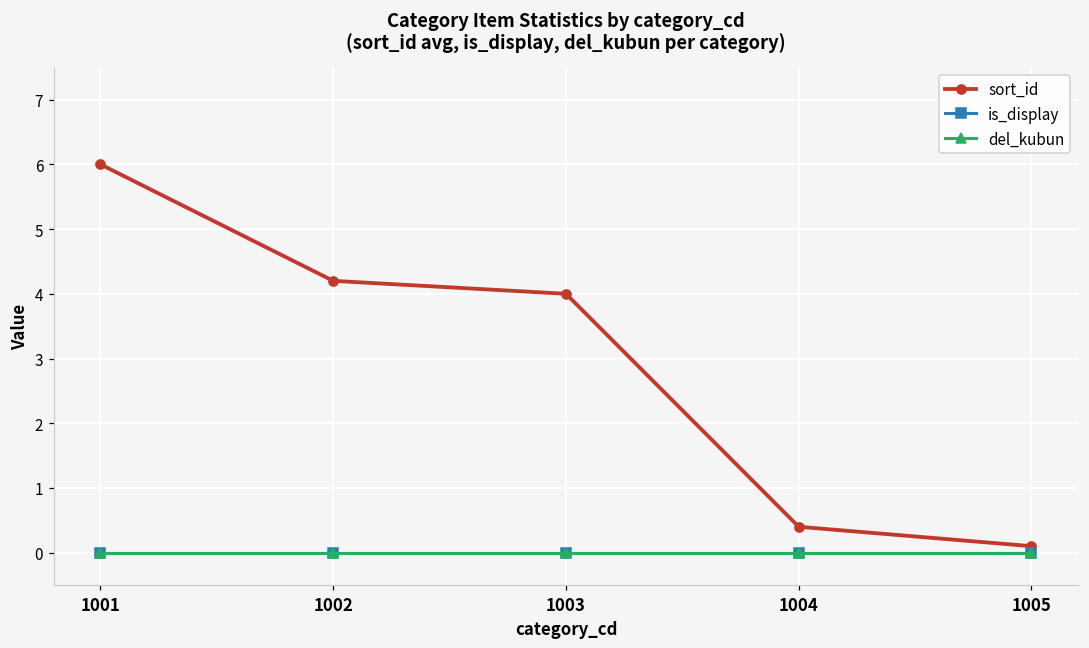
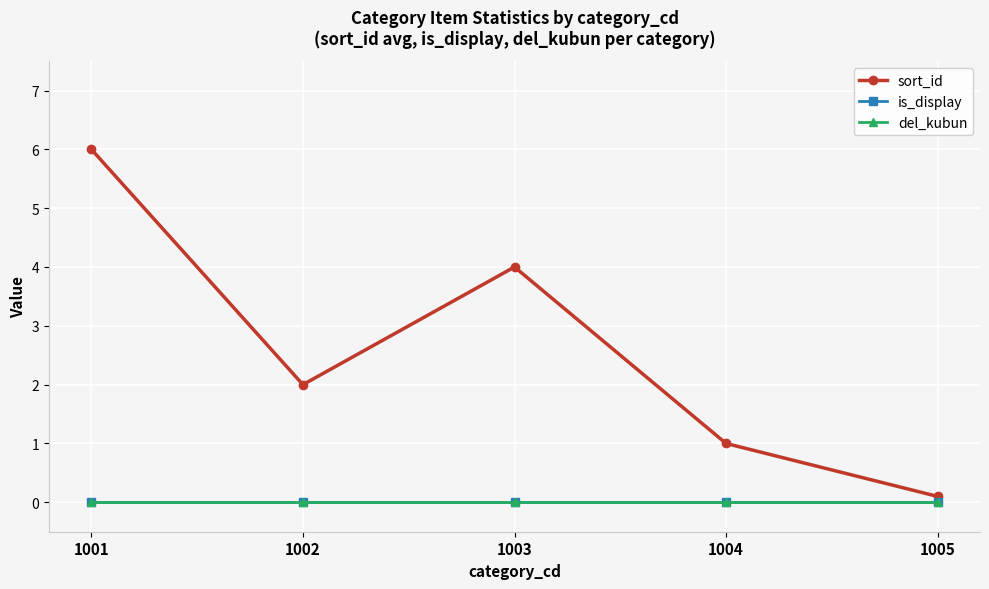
  {
    "sort_id": {
      "1001": 6.0,
-     "1002": 4.2,
+     "1002": 2.0,
      "1003": 4.0,
-     "1004": 0.4,
+     "1004": 1.0,
      "1005": 0.1
    },
    "del_kubun": {
      "1001": 0.0,
      "1002": 0.0,
      "1003": 0.0,
      "1004": 0.0,
      "1005": 0.0
    }
  }
